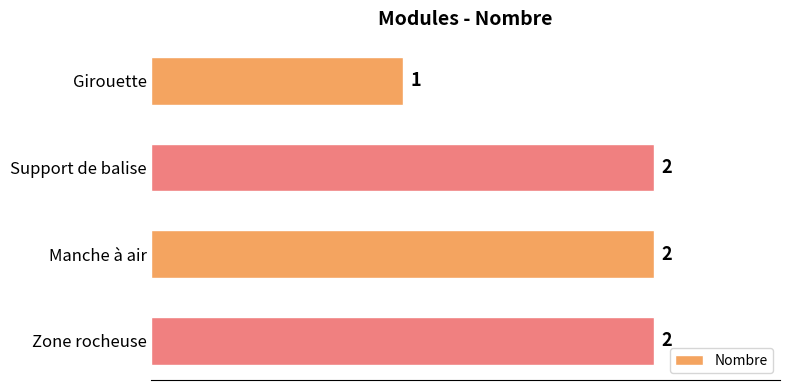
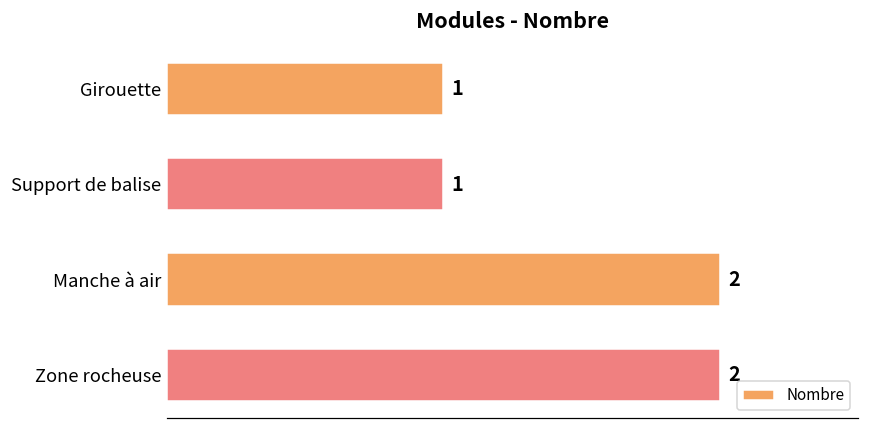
  {
    "Girouette": 1,
-   "Support de balise": 2,
+   "Support de balise": 1,
    "Manche à air": 2
  }
